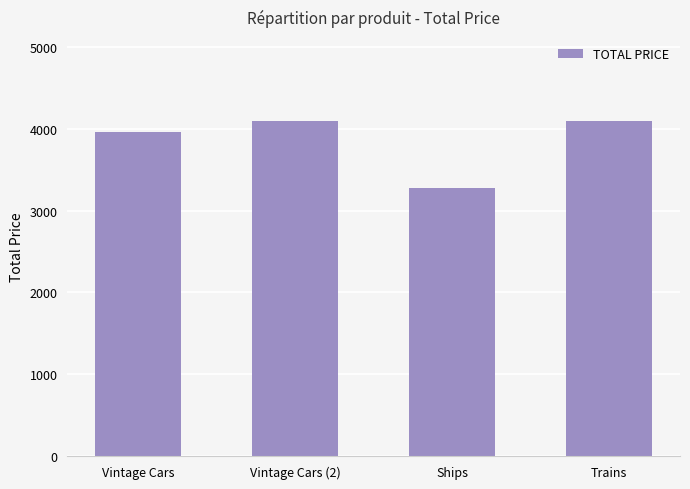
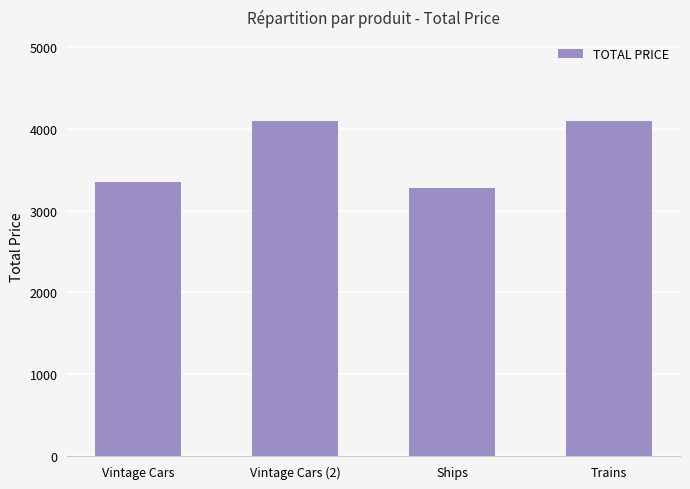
  {
-   "Vintage Cars": 4000,
+   "Vintage Cars": 3400,
    "Vintage Cars (2)": 4100,
    "Ships": 3300,
    "Trains": 4100
  }
